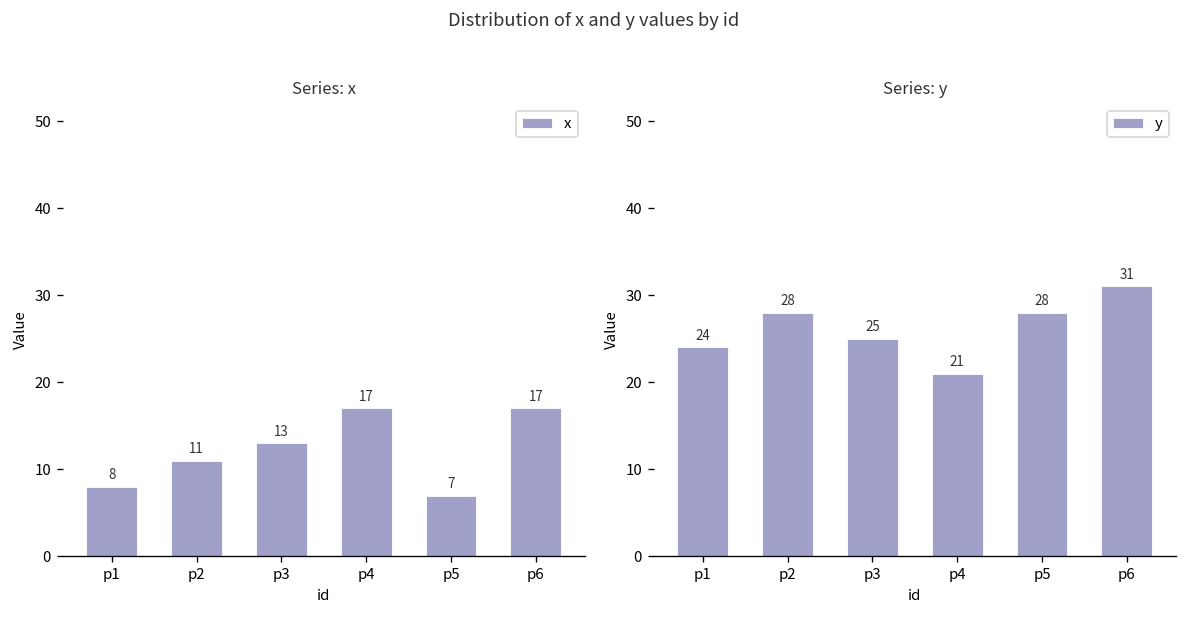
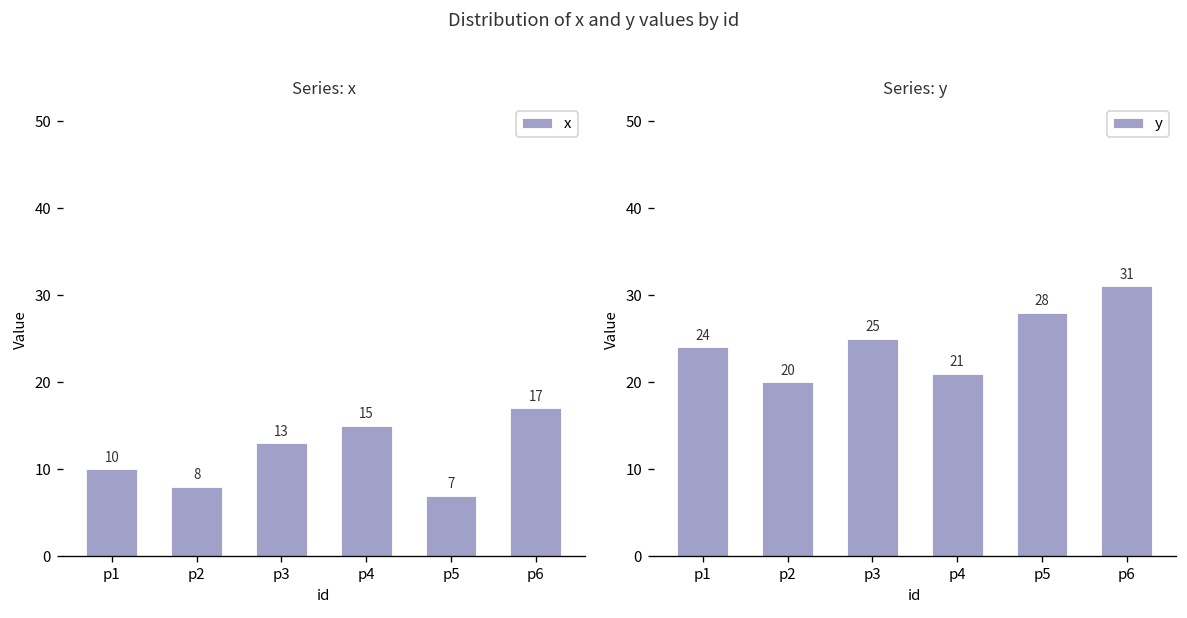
  {
    "Series: x": {
-     "p1": 8,
-     "p2": 11,
+     "p1": 10,
+     "p2": 8,
      "p3": 13,
-     "p4": 17,
+     "p4": 15,
      "p5": 7,
      "p6": 17
    },
    "Series: y": {
      "p1": 24,
-     "p2": 28,
+     "p2": 20,
      "p3": 25,
      "p4": 21,
      "p5": 28,
      "p6": 31
    }
  }
